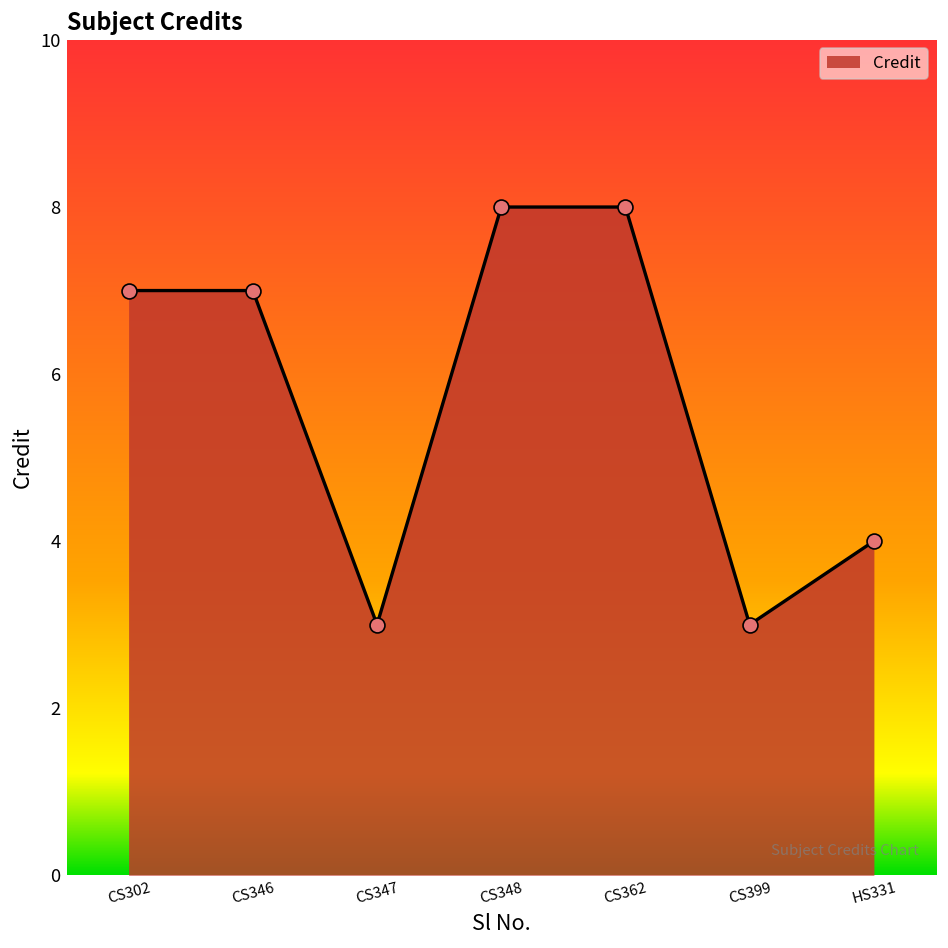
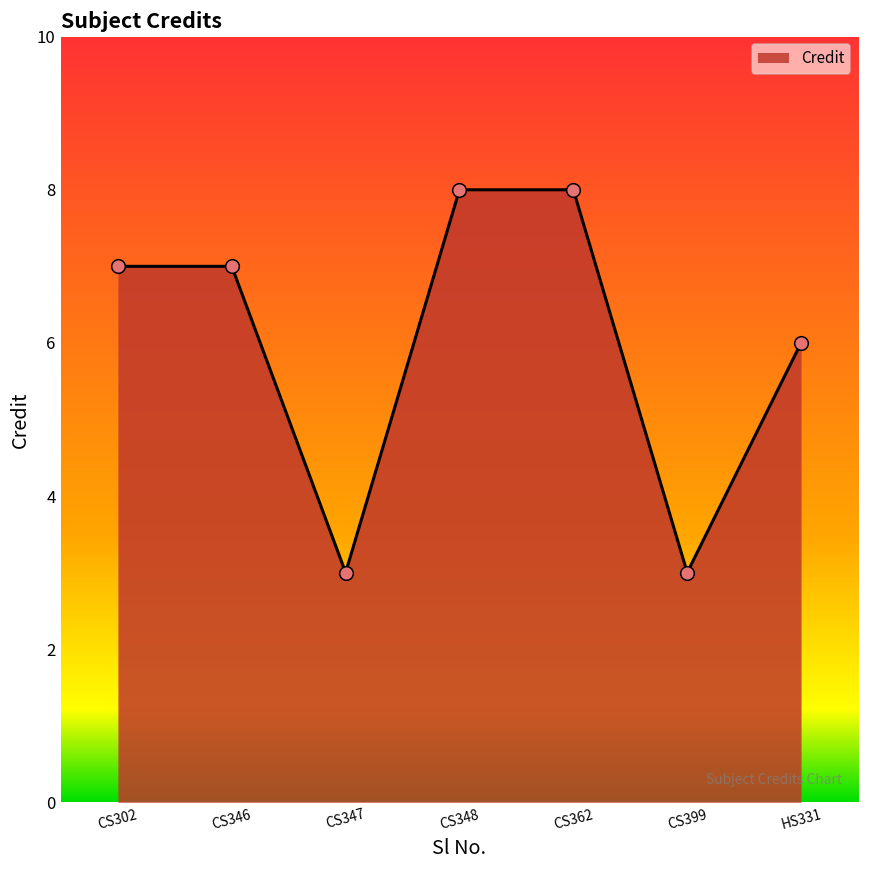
  {
    "CS302": 7,
    "CS346": 7,
    "CS347": 3,
    "CS348": 8,
    "CS362": 8,
    "CS399": 3,
-   "HS331": 4
+   "HS331": 6
  }
